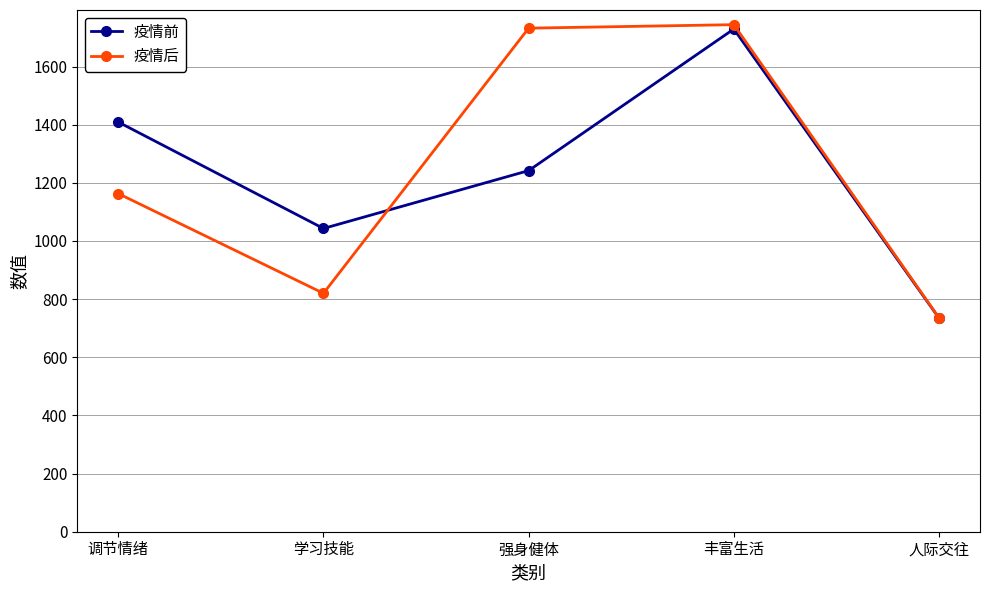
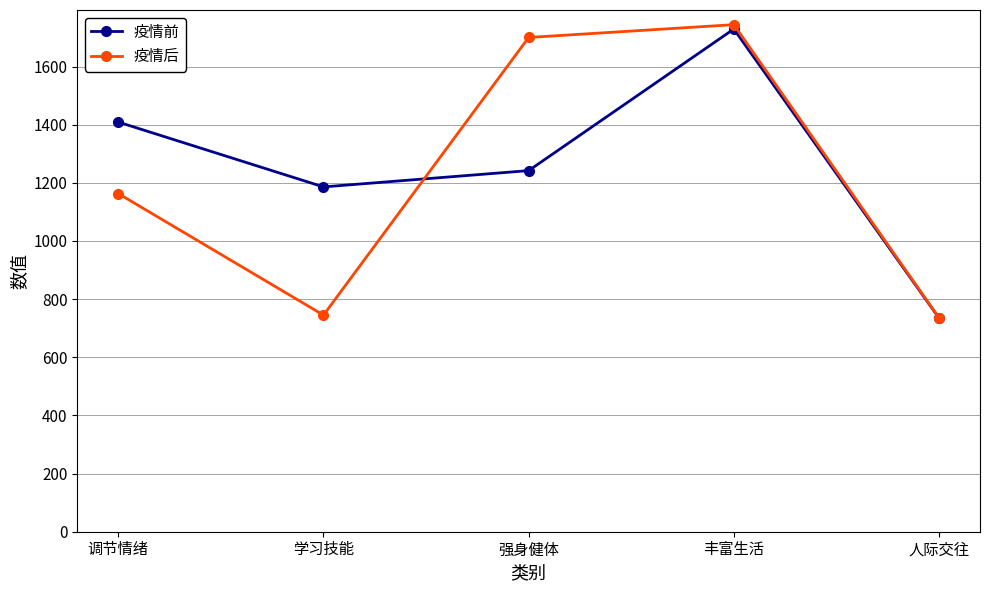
  {
    "疫情前": {
      "调节情绪": 1410,
-     "学习技能": 1040,
+     "学习技能": 1190,
      "强身健体": 1240,
      "丰富生活": 1730
    },
    "疫情后": {
      "调节情绪": 1160,
-     "学习技能": 820,
-     "强身健体": 1730,
+     "学习技能": 750,
+     "强身健体": 1700,
      "丰富生活": 1740
    }
  }
